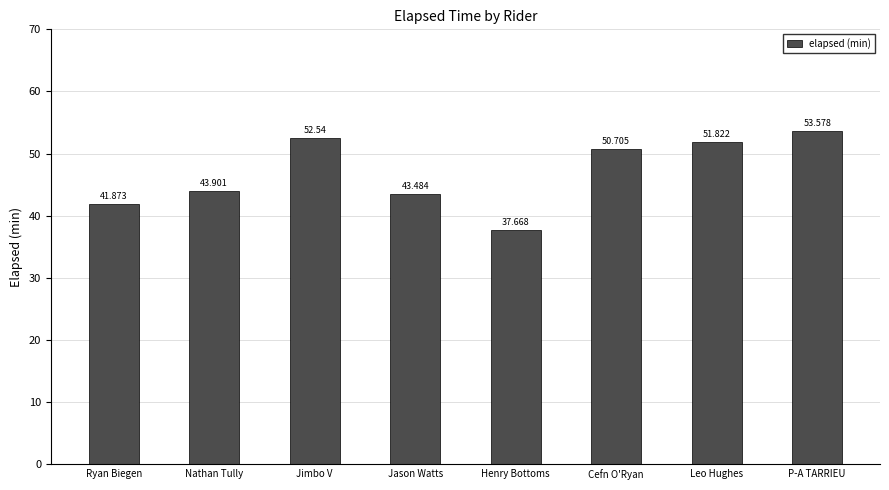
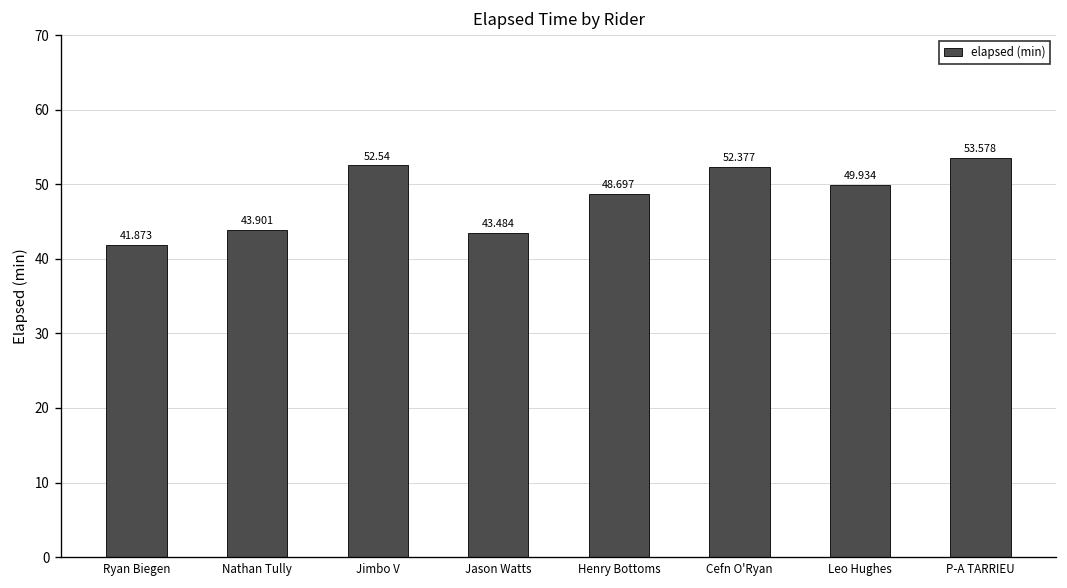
  {
    "Ryan Biegen": 41.873,
    "Nathan Tully": 43.901,
    "Jimbo V": 52.54,
    "Jason Watts": 43.484,
-   "Henry Bottoms": 37.668,
-   "Cefn O'Ryan": 50.705,
-   "Leo Hughes": 51.822,
+   "Henry Bottoms": 48.697,
+   "Cefn O'Ryan": 52.377,
+   "Leo Hughes": 49.934,
    "P-A TARRIEU": 53.578
  }
